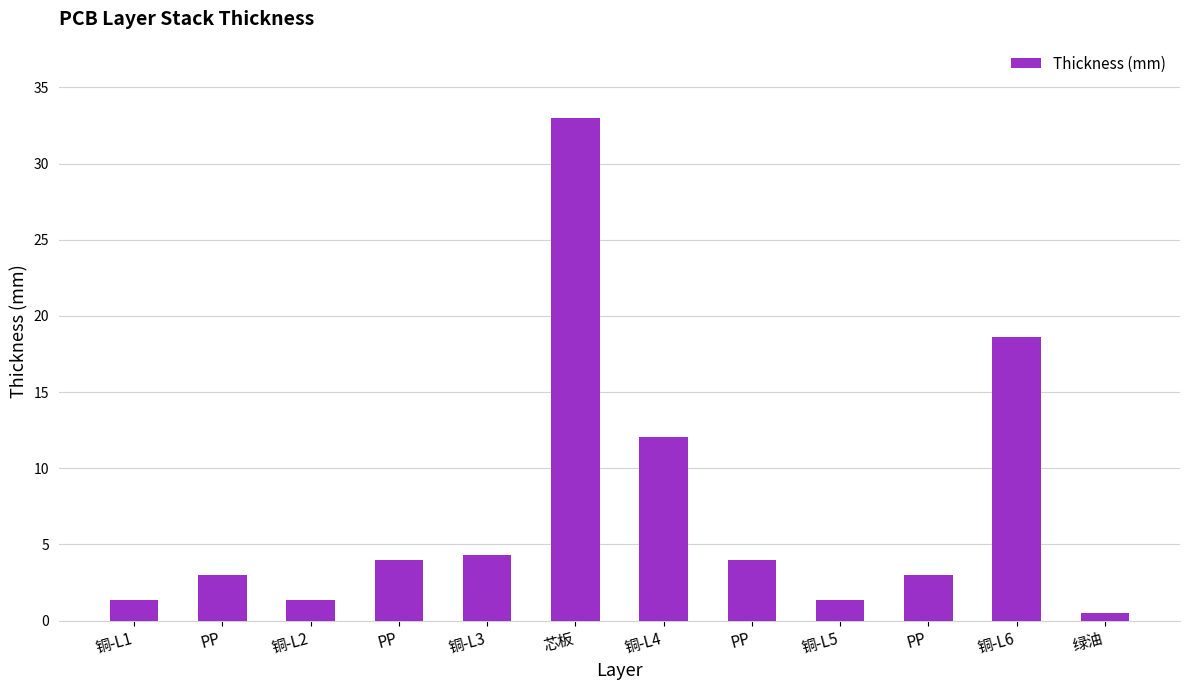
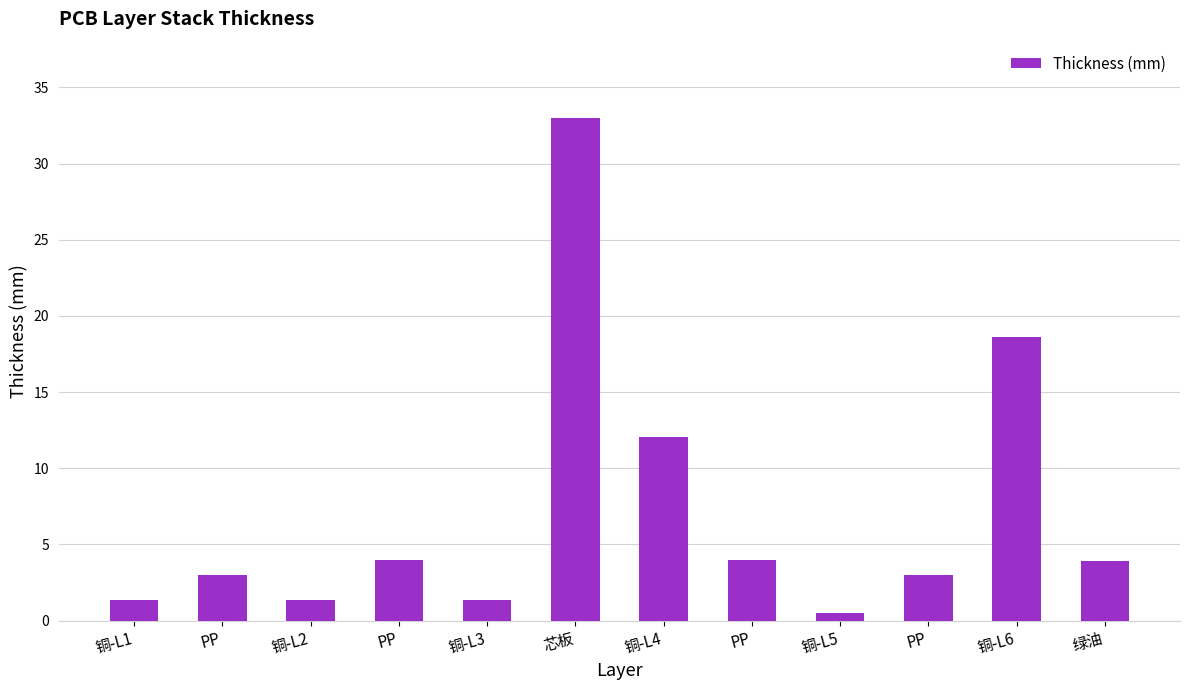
  {
    "铜-L1": 1.4,
    "铜-L2": 1.4,
-   "铜-L3": 4.3,
+   "铜-L3": 1.4,
    "芯板": 33.0,
    "铜-L4": 12.0,
-   "铜-L5": 1.4,
+   "铜-L5": 0.5,
    "铜-L6": 18.6,
-   "绿油": 0.5
+   "绿油": 3.9
  }
